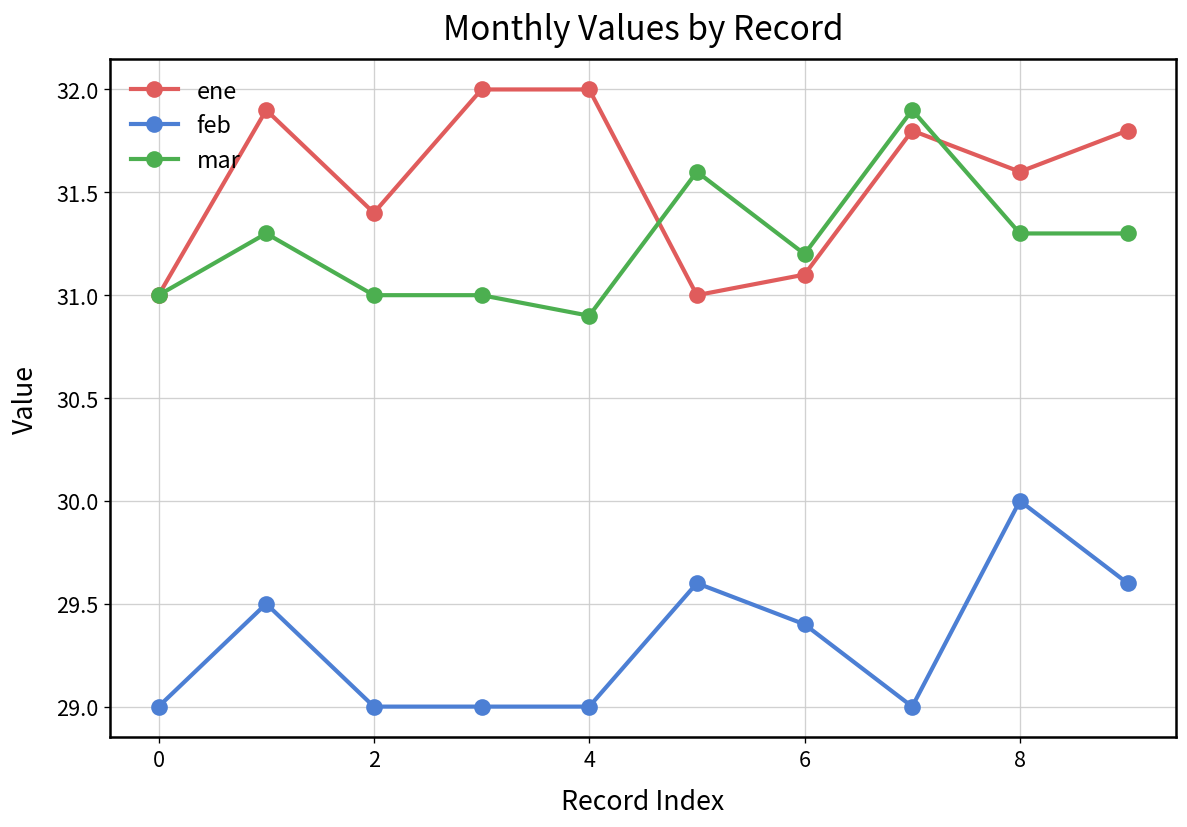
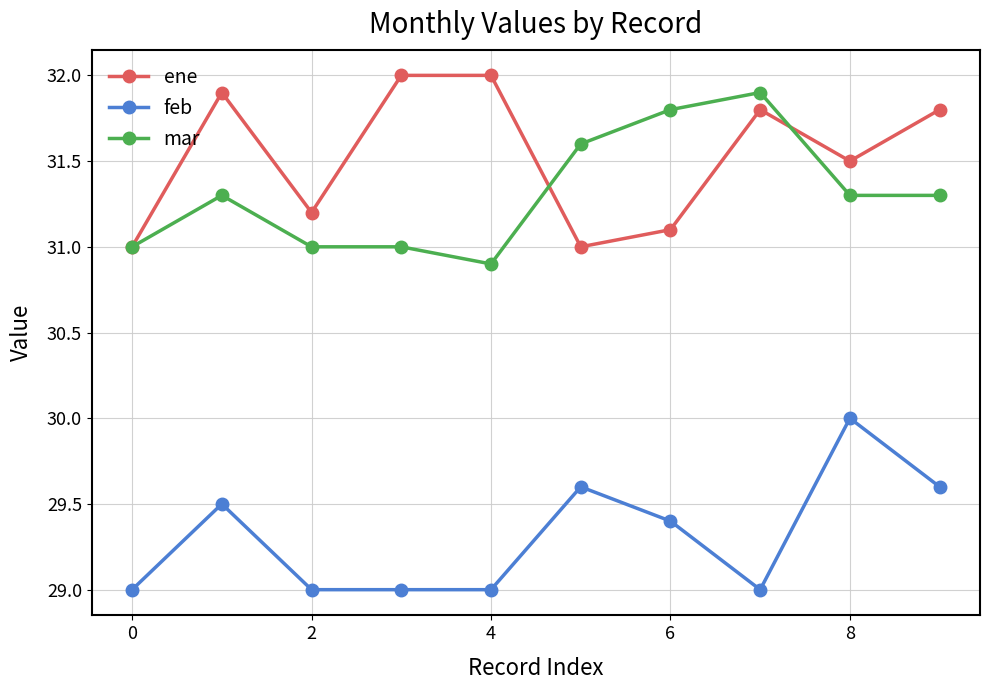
  {
    "ene": {
-     "2": 31.4,
+     "2": 31.2,
      "4": 32.0,
      "6": 31.1,
-     "8": 31.6
+     "8": 31.5
    },
    "feb": {
      "0": 29.0,
      "2": 29.0,
      "4": 29.0,
      "6": 29.4,
      "8": 30.0
    },
    "mar": {
      "2": 31.0,
      "4": 30.9,
-     "6": 31.2,
+     "6": 31.8,
      "8": 31.3
    }
  }
